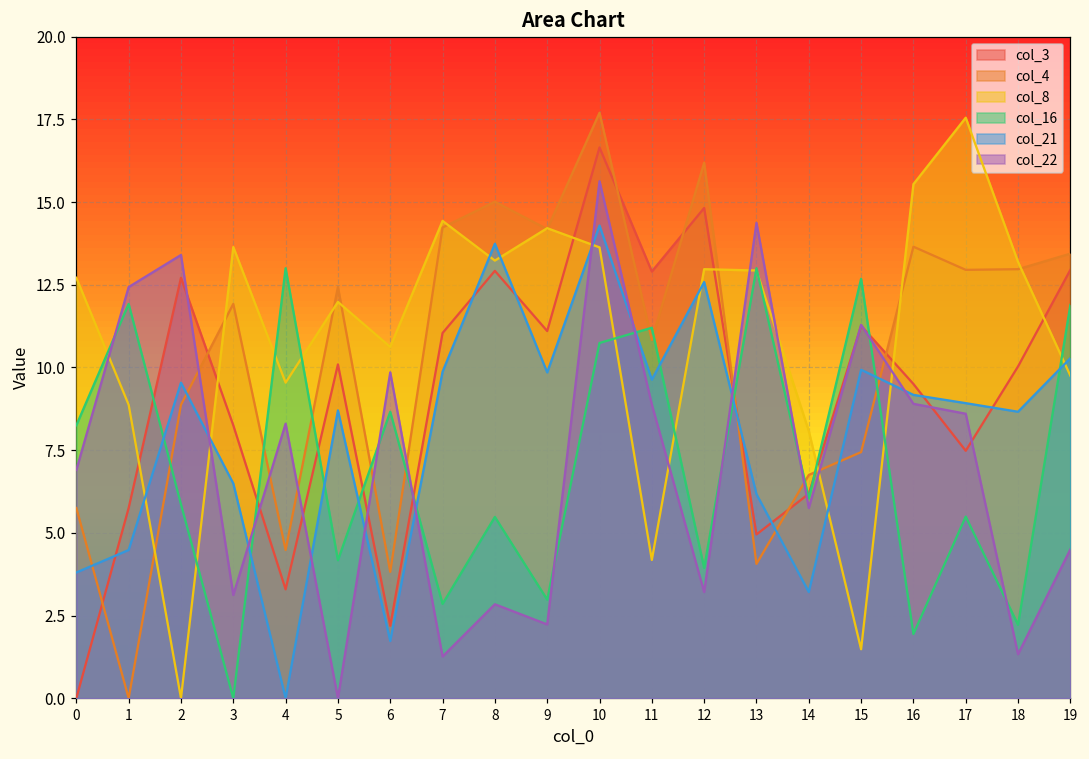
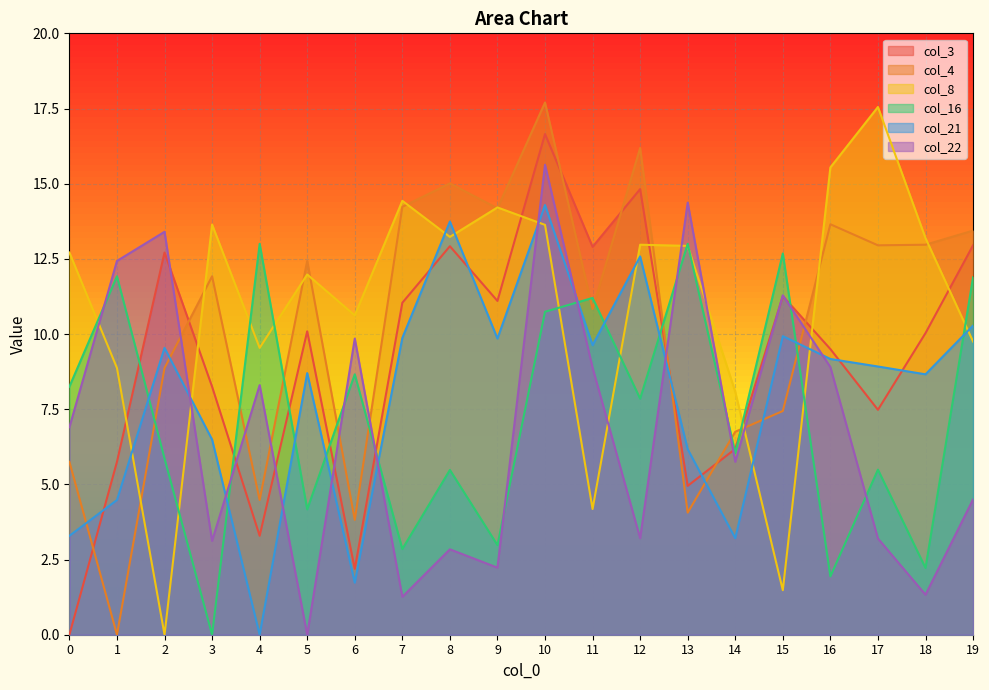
  {
    "col_16": {
      "0": 8.3,
      "1": 11.9,
      "2": 5.9,
      "3": 0.0,
      "4": 13.0,
      "5": 4.2,
      "6": 8.7,
      "7": 2.9,
      "8": 5.5,
      "9": 3.0,
      "10": 10.7,
      "11": 11.2,
-     "12": 3.9,
+     "12": 7.9,
      "14": 6.0,
      "15": 12.7,
      "16": 1.9,
      "17": 5.5,
      "18": 2.2,
      "19": 11.9
    },
    "col_21": {
-     "0": 3.8,
+     "0": 3.3,
      "1": 4.5,
      "2": 9.5,
      "3": 6.5,
      "4": 0.0,
      "5": 8.7,
      "6": 1.7,
      "7": 9.9,
      "8": 13.7,
      "9": 9.9,
      "10": 14.3,
      "11": 9.6,
      "12": 12.6,
      "13": 6.2,
      "14": 3.2,
      "15": 9.9,
      "16": 9.2,
      "17": 8.9,
      "18": 8.7,
      "19": 10.3
    },
    "col_22": {
      "0": 6.9,
      "1": 12.4,
      "2": 13.4,
      "3": 3.1,
      "4": 8.3,
      "5": 0.0,
      "6": 9.9,
      "7": 1.3,
      "8": 2.8,
      "9": 2.2,
      "10": 15.6,
      "11": 8.9,
      "12": 3.2,
      "13": 14.4,
      "14": 5.8,
      "16": 8.9,
-     "17": 8.6,
+     "17": 3.2,
      "18": 1.3,
      "19": 4.5
    }
  }
